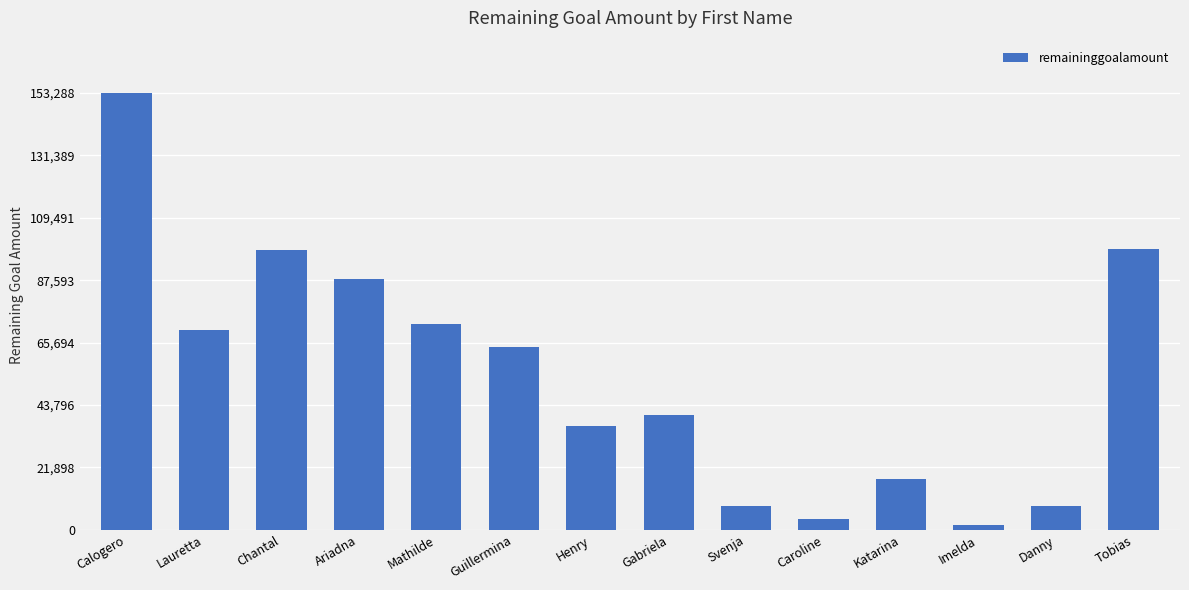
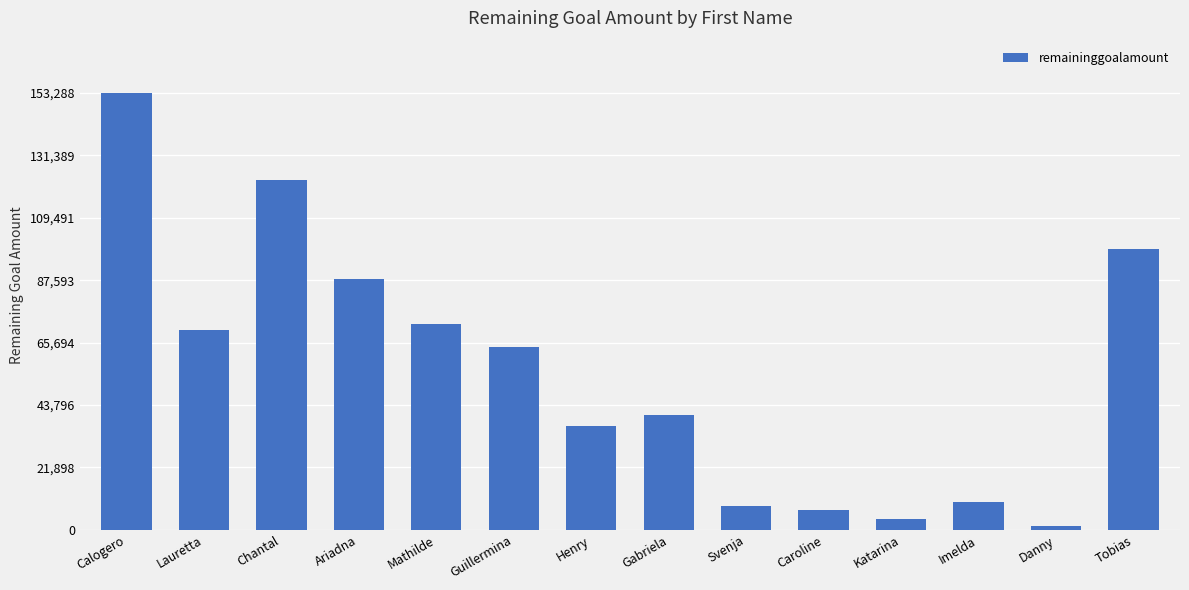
  {
    "Calogero": "153,000",
    "Lauretta": "70,000",
-   "Chantal": "98,000",
+   "Chantal": "123,000",
    "Ariadna": "88,000",
    "Mathilde": "72,000",
    "Guillermina": "64,000",
    "Henry": "36,000",
    "Gabriela": "40,000",
    "Svenja": "8,000",
-   "Caroline": "4,000",
-   "Katarina": "18,000",
-   "Imelda": "2,000",
-   "Danny": "8,000",
+   "Caroline": "7,000",
+   "Katarina": "4,000",
+   "Imelda": "10,000",
+   "Danny": "2,000",
    "Tobias": "98,000"
  }
